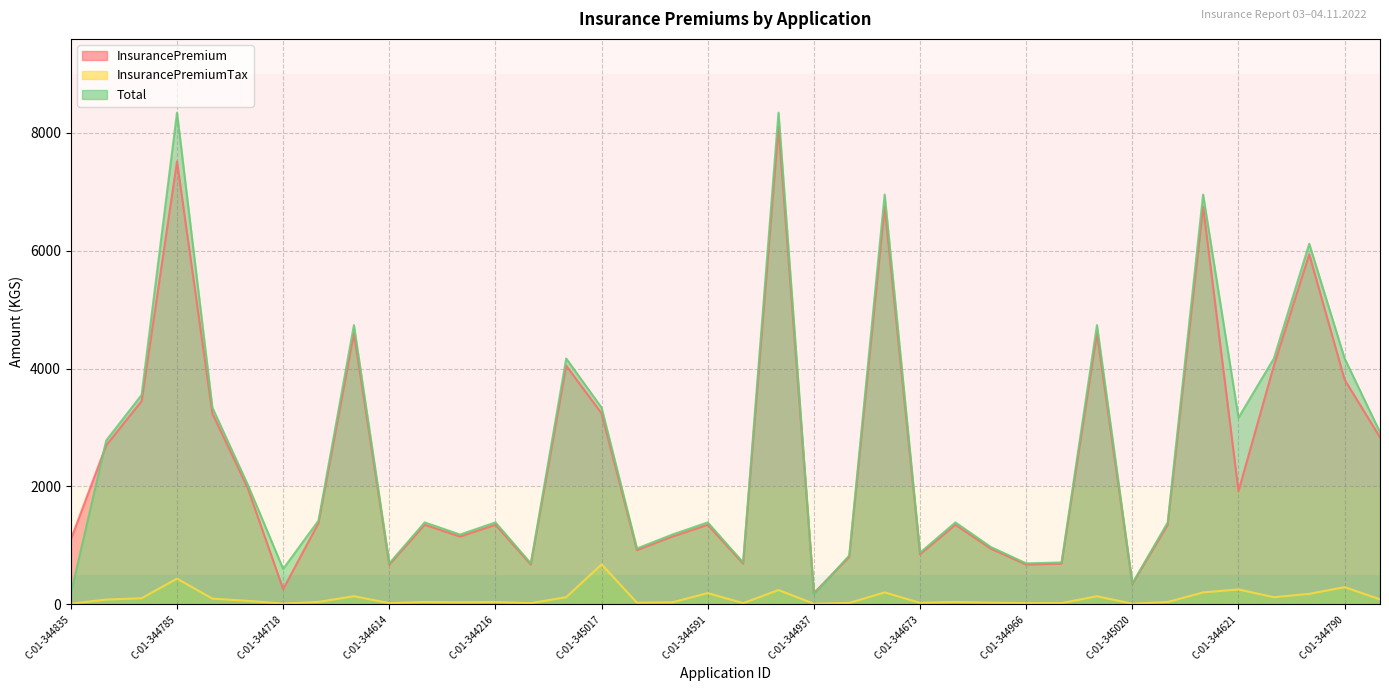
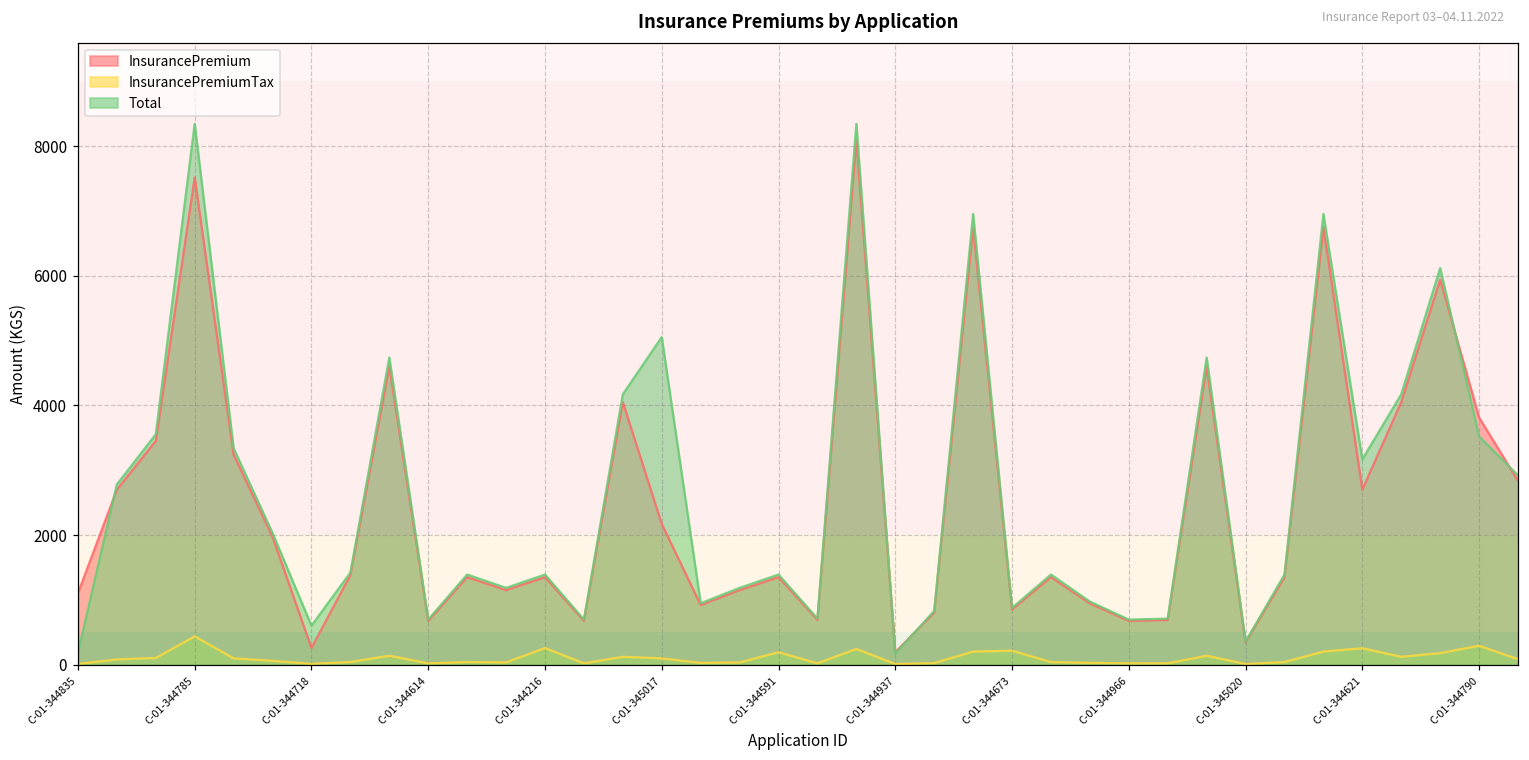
  {
    "InsurancePremium": {
      "C-01-344835": 1100,
      "C-01-344785": 7500,
      "C-01-344718": 300,
-     "C-01-345017": 3200,
-     "C-01-344621": 1900,
+     "C-01-345017": 2200,
+     "C-01-344621": 2700,
      "C-01-344790": 3800
    },
    "InsurancePremiumTax": {
      "C-01-344835": 0,
      "C-01-344785": 400,
      "C-01-344718": 0,
      "C-01-344614": 0,
-     "C-01-344216": 0,
-     "C-01-345017": 700,
+     "C-01-344216": 300,
+     "C-01-345017": 100,
      "C-01-344591": 200,
      "C-01-344937": 0,
-     "C-01-344673": 0,
+     "C-01-344673": 200,
      "C-01-344966": 0,
      "C-01-345020": 0,
      "C-01-344621": 300,
      "C-01-344790": 300
    },
    "Total": {
      "C-01-344835": 200,
      "C-01-344785": 8300,
      "C-01-344718": 600,
-     "C-01-345017": 3300,
+     "C-01-345017": 5100,
      "C-01-344621": 3200,
-     "C-01-344790": 4200
+     "C-01-344790": 3500
    }
  }
